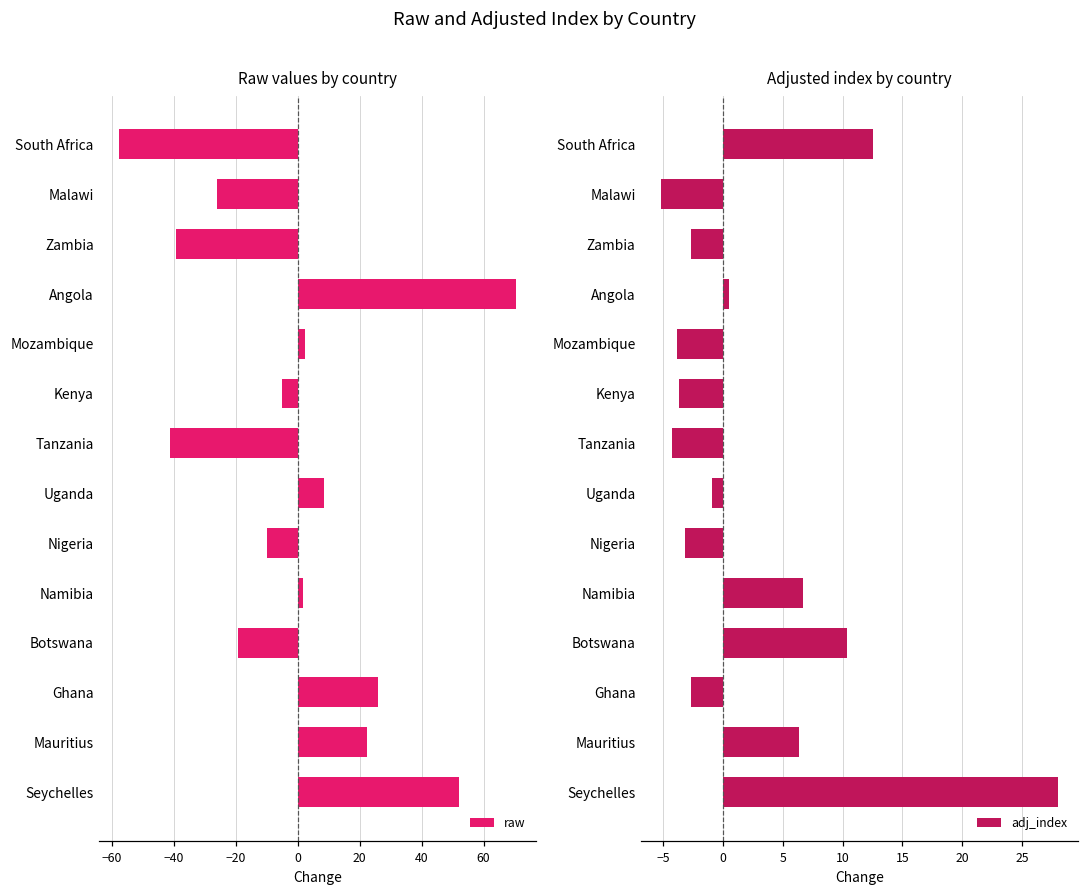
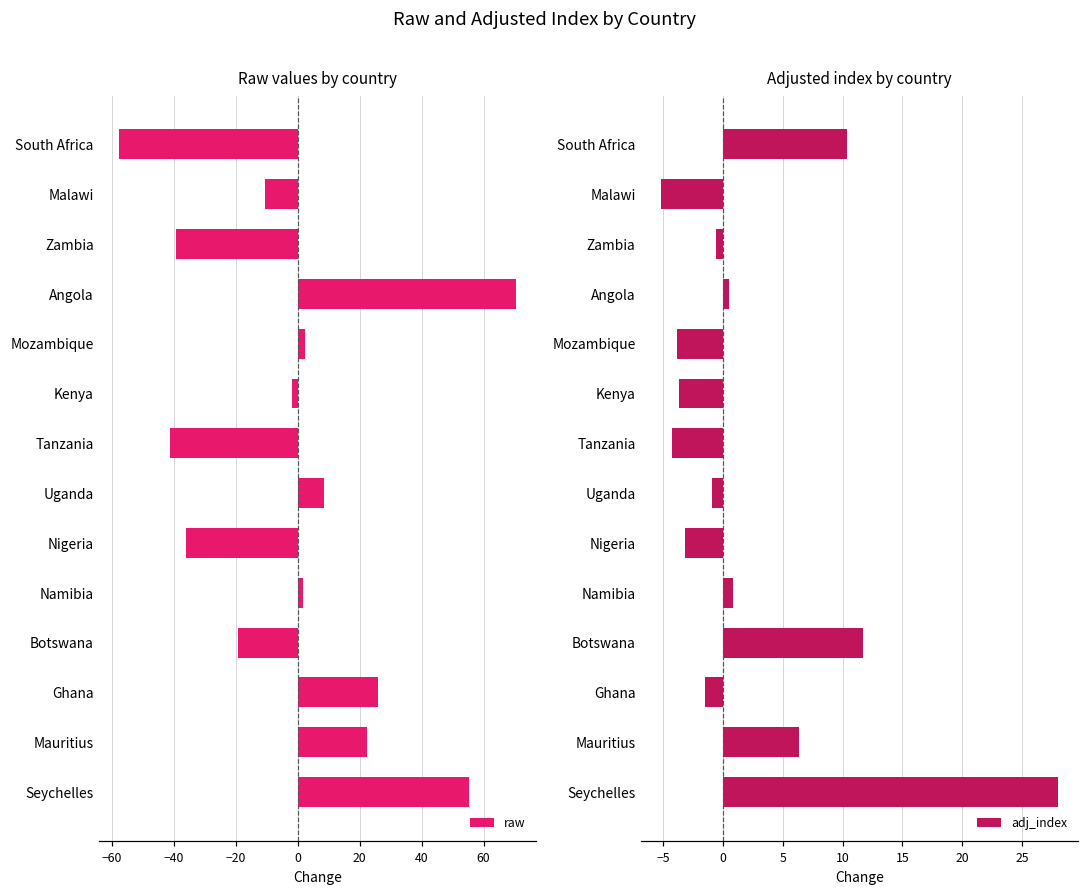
  {
    "Raw values by country": {
      "South Africa": -58,
-     "Malawi": -26,
+     "Malawi": -10,
      "Zambia": -39,
      "Angola": 71,
      "Mozambique": 2,
-     "Kenya": -5,
+     "Kenya": -2,
      "Tanzania": -41,
      "Uganda": 9,
-     "Nigeria": -10,
+     "Nigeria": -36,
      "Namibia": 2,
      "Botswana": -19,
      "Ghana": 26,
      "Mauritius": 22,
-     "Seychelles": 52
+     "Seychelles": 55
    },
    "Adjusted index by country": {
-     "South Africa": 12.5,
+     "South Africa": 10.4,
      "Malawi": -5.2,
-     "Zambia": -2.6,
+     "Zambia": -0.6,
      "Angola": 0.5,
      "Mozambique": -3.8,
      "Kenya": -3.7,
      "Tanzania": -4.3,
      "Uganda": -0.9,
      "Nigeria": -3.1,
-     "Namibia": 6.7,
-     "Botswana": 10.4,
-     "Ghana": -2.6,
+     "Namibia": 0.8,
+     "Botswana": 11.7,
+     "Ghana": -1.5,
      "Mauritius": 6.4,
      "Seychelles": 28.0
    }
  }
